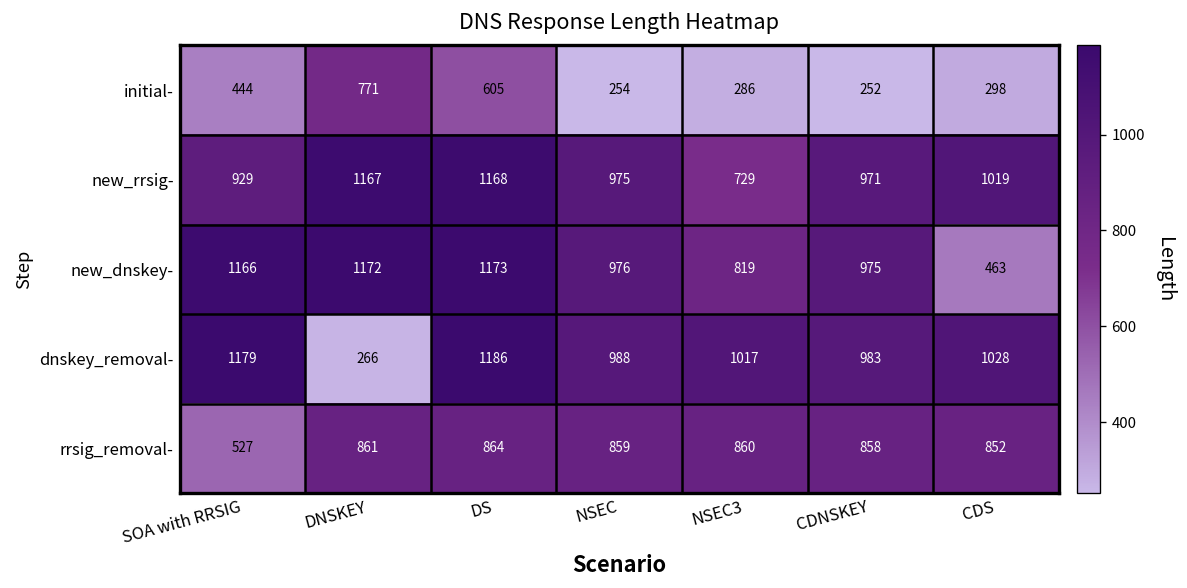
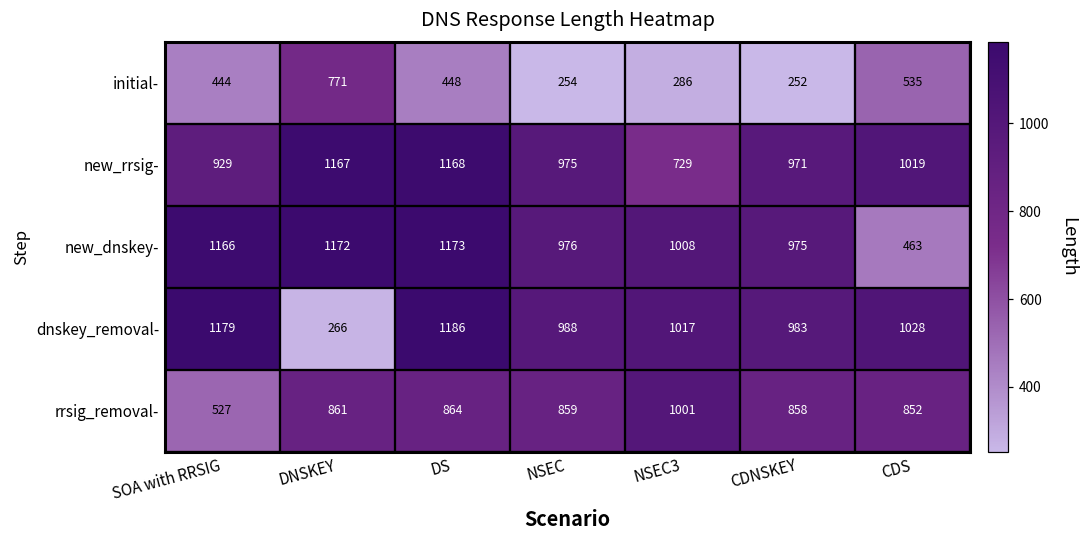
  {
    "initial-": {
      "SOA with RRSIG": 444,
      "DNSKEY": 771,
-     "DS": 605,
+     "DS": 448,
      "NSEC": 254,
      "NSEC3": 286,
      "CDNSKEY": 252,
-     "CDS": 298
+     "CDS": 535
    },
    "new_rrsig-": {
      "SOA with RRSIG": 929,
      "DNSKEY": 1167,
      "DS": 1168,
      "NSEC": 975,
      "NSEC3": 729,
      "CDNSKEY": 971,
      "CDS": 1019
    },
    "new_dnskey-": {
      "SOA with RRSIG": 1166,
      "DNSKEY": 1172,
      "DS": 1173,
      "NSEC": 976,
-     "NSEC3": 819,
+     "NSEC3": 1008,
      "CDNSKEY": 975,
      "CDS": 463
    },
    "dnskey_removal-": {
      "SOA with RRSIG": 1179,
      "DNSKEY": 266,
      "DS": 1186,
      "NSEC": 988,
      "NSEC3": 1017,
      "CDNSKEY": 983,
      "CDS": 1028
    },
    "rrsig_removal-": {
      "SOA with RRSIG": 527,
      "DNSKEY": 861,
      "DS": 864,
      "NSEC": 859,
-     "NSEC3": 860,
+     "NSEC3": 1001,
      "CDNSKEY": 858,
      "CDS": 852
    }
  }
